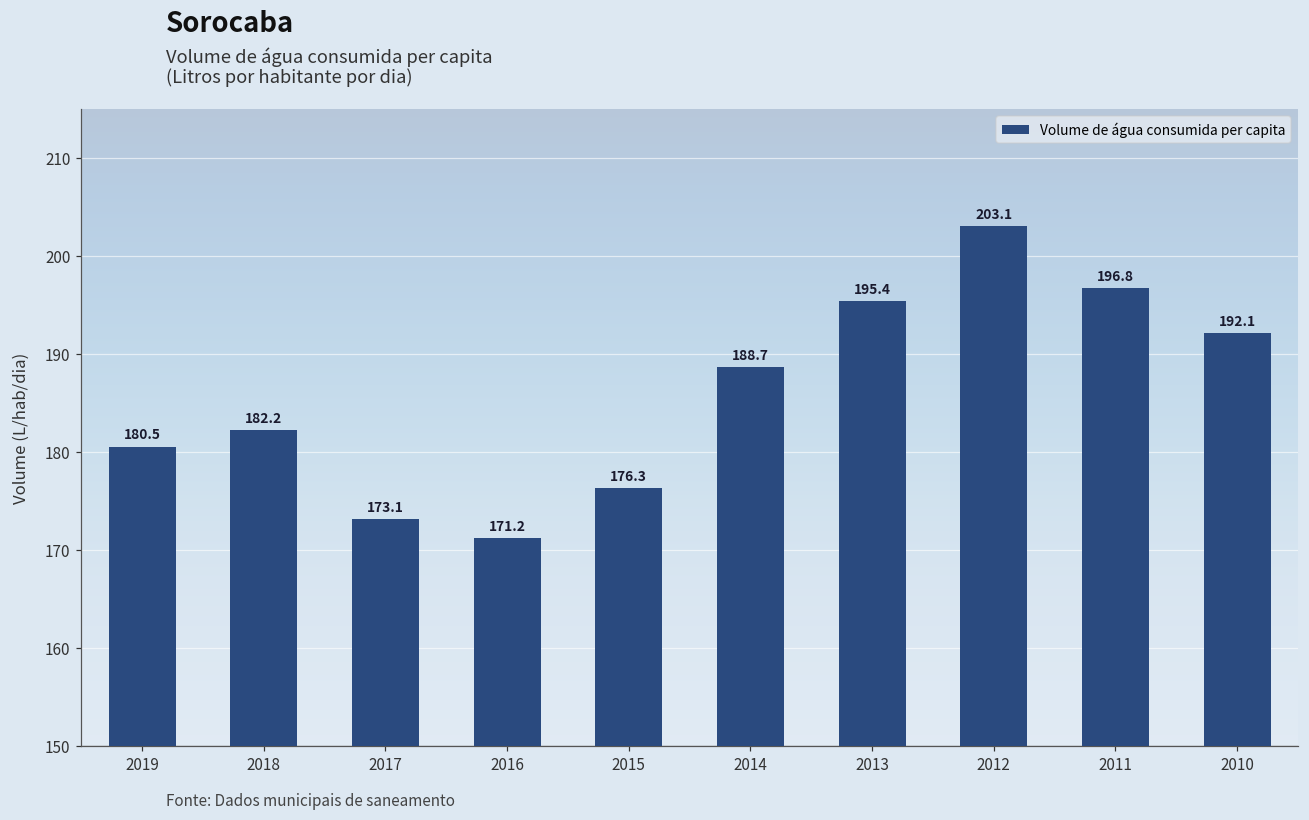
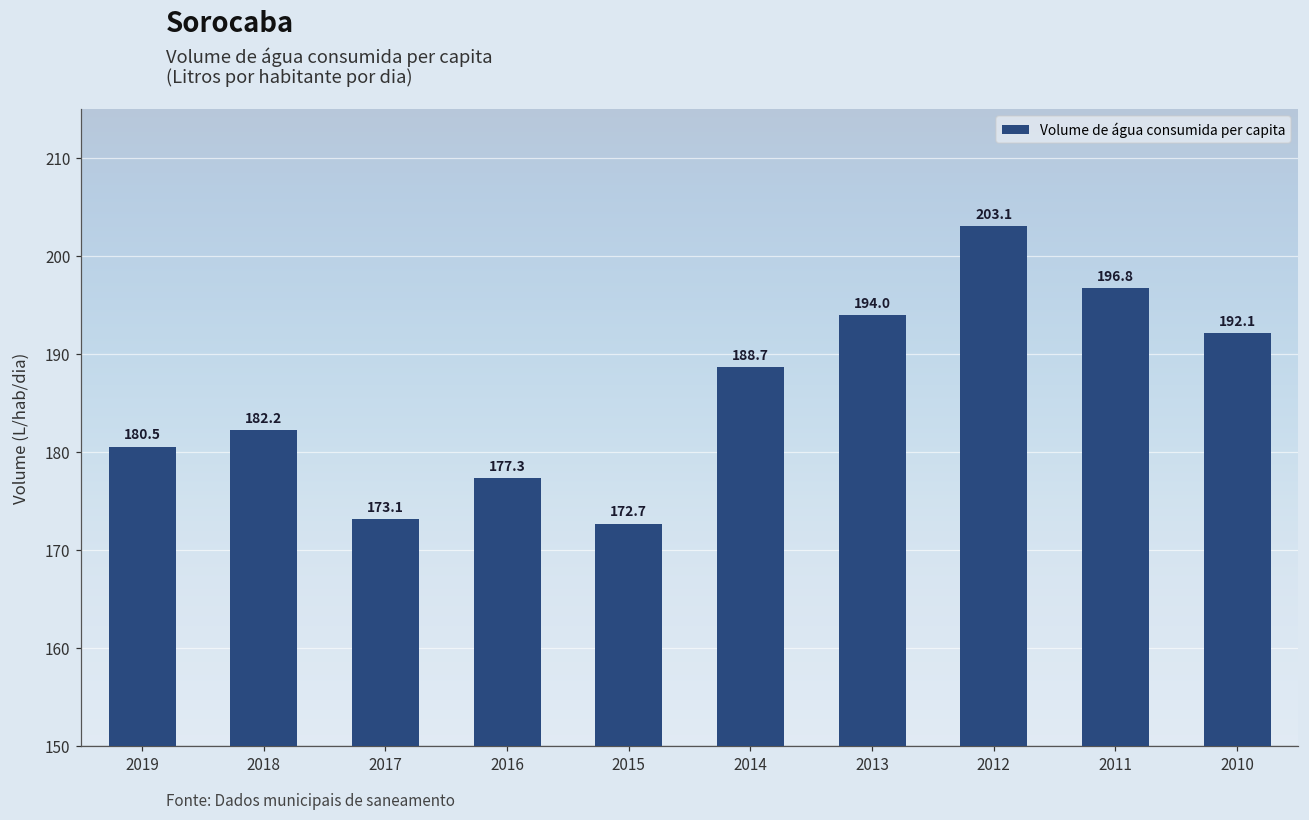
  {
    "2019": 180.5,
    "2018": 182.2,
    "2017": 173.1,
-   "2016": 171.2,
-   "2015": 176.3,
+   "2016": 177.3,
+   "2015": 172.7,
    "2014": 188.7,
-   "2013": 195.4,
+   "2013": 194.0,
    "2012": 203.1,
    "2011": 196.8,
    "2010": 192.1
  }
